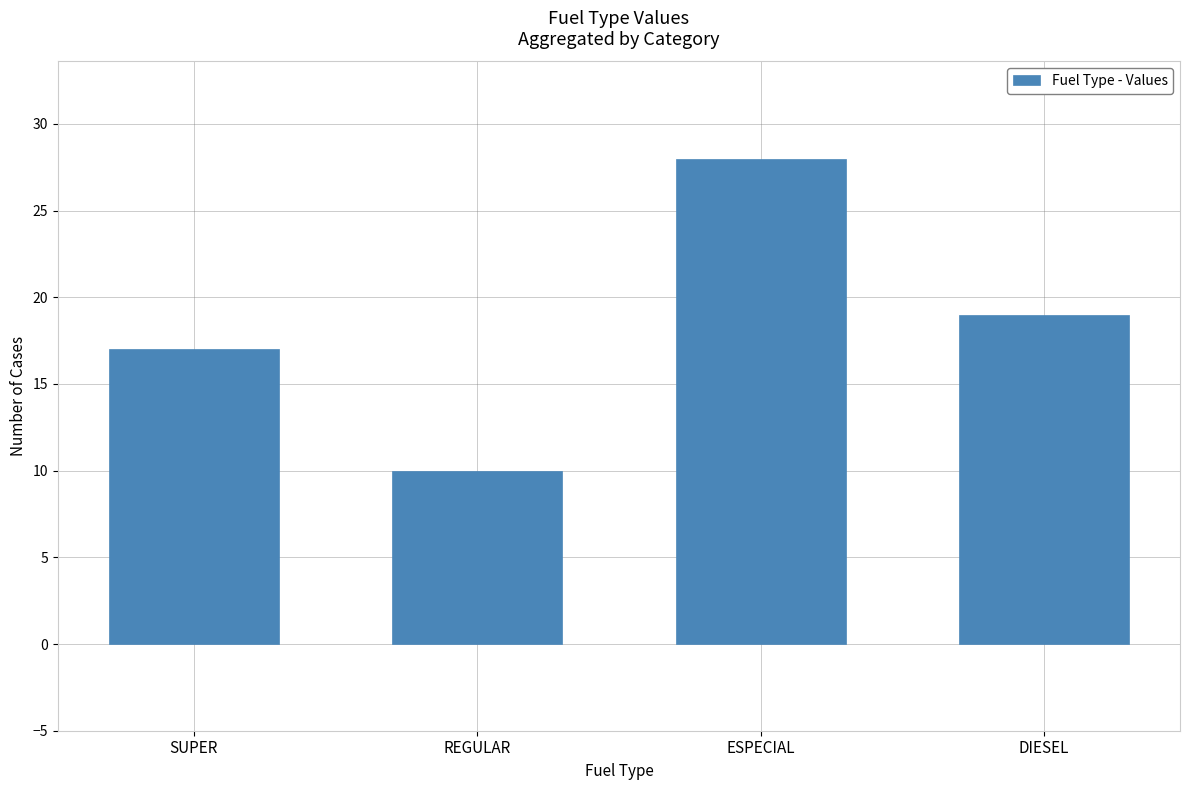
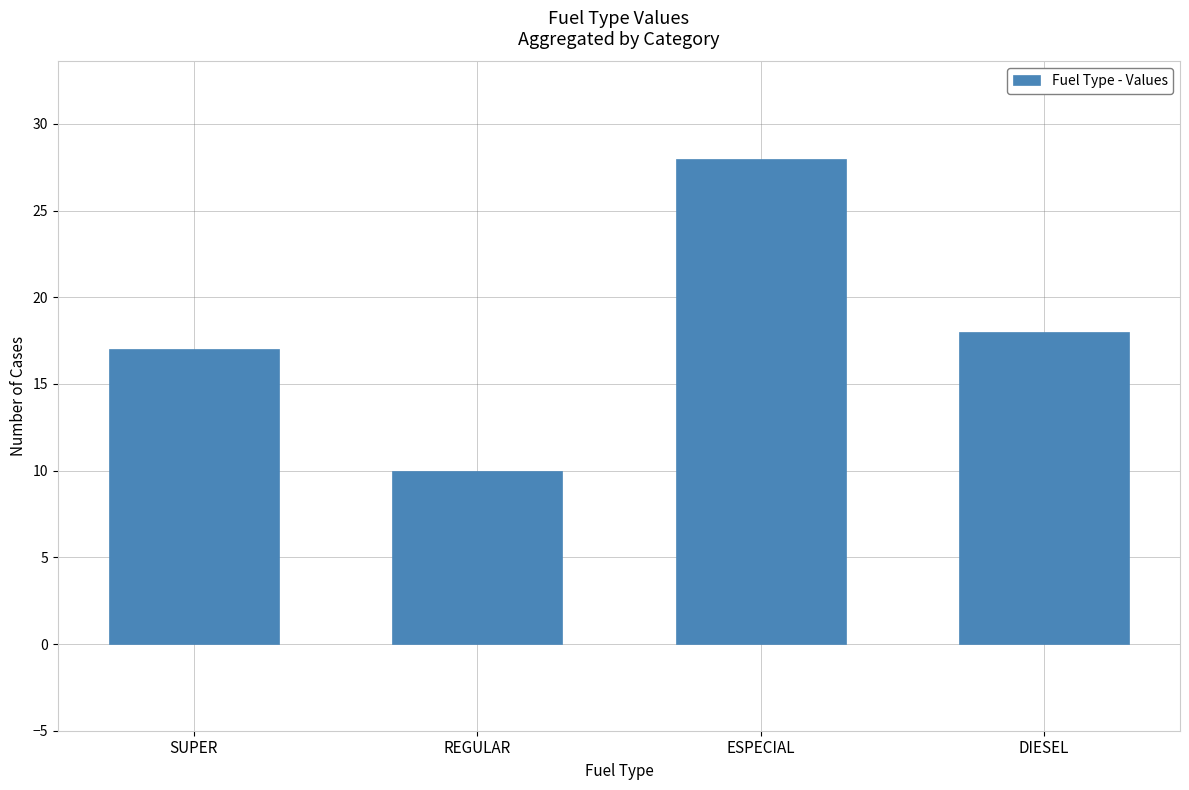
  {
    "SUPER": 17,
    "REGULAR": 10,
    "ESPECIAL": 28,
-   "DIESEL": 19
+   "DIESEL": 18
  }
